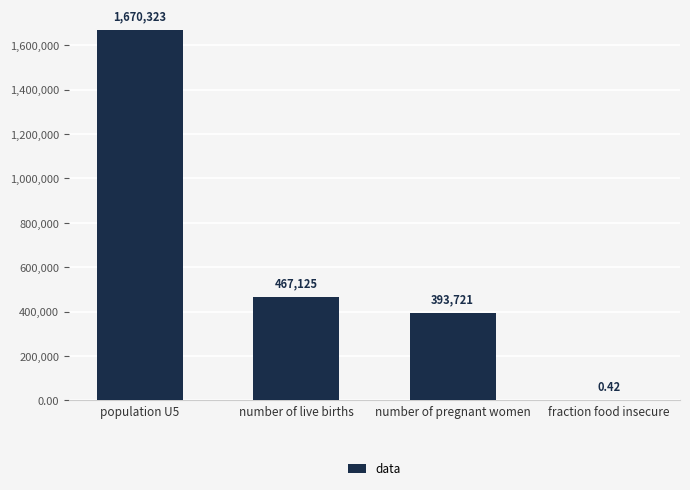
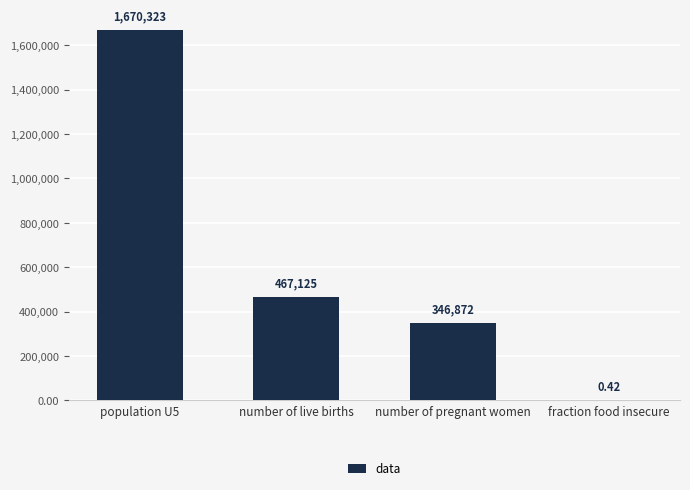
  {
    "population U5": "1,670,323",
    "number of live births": "467,125",
-   "number of pregnant women": "393,721",
+   "number of pregnant women": "346,872",
    "fraction food insecure": "0.42"
  }
